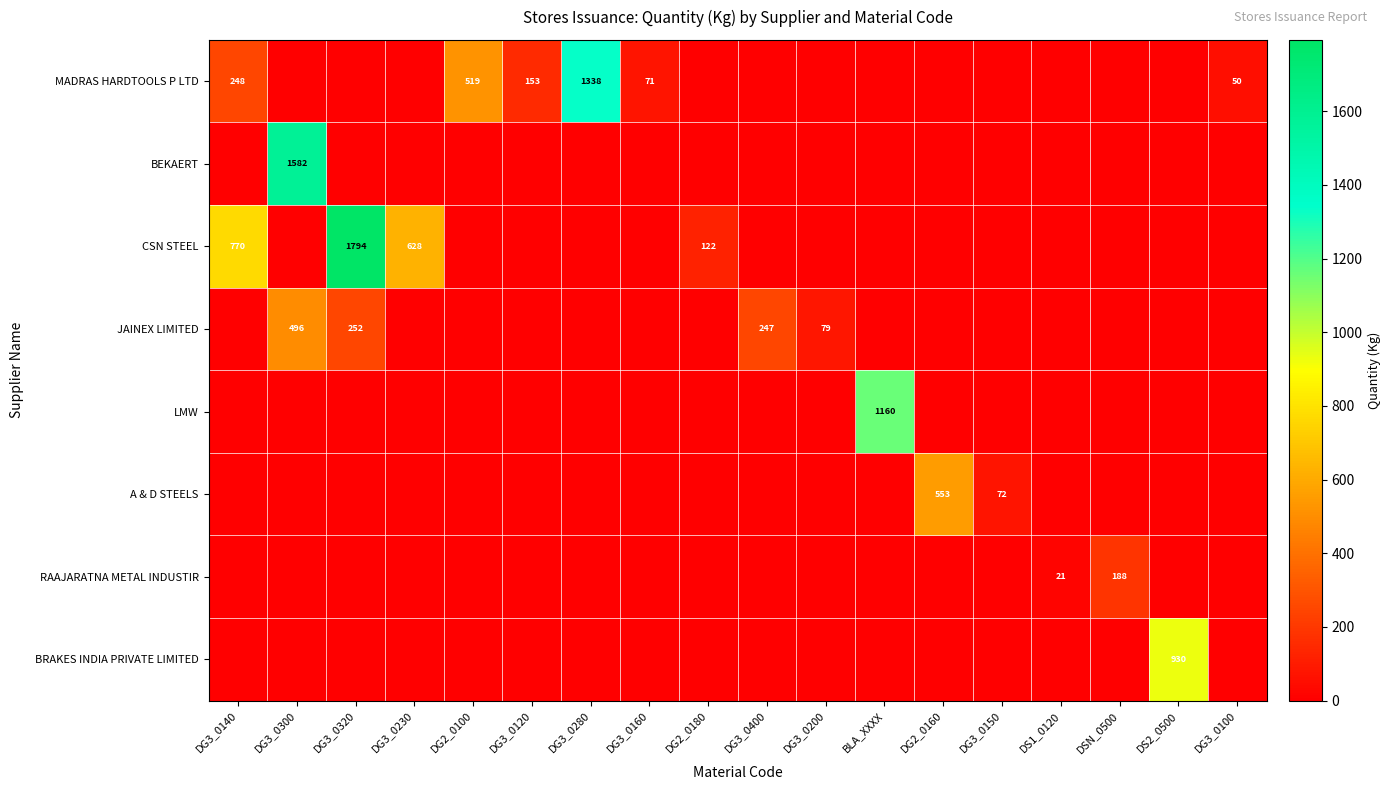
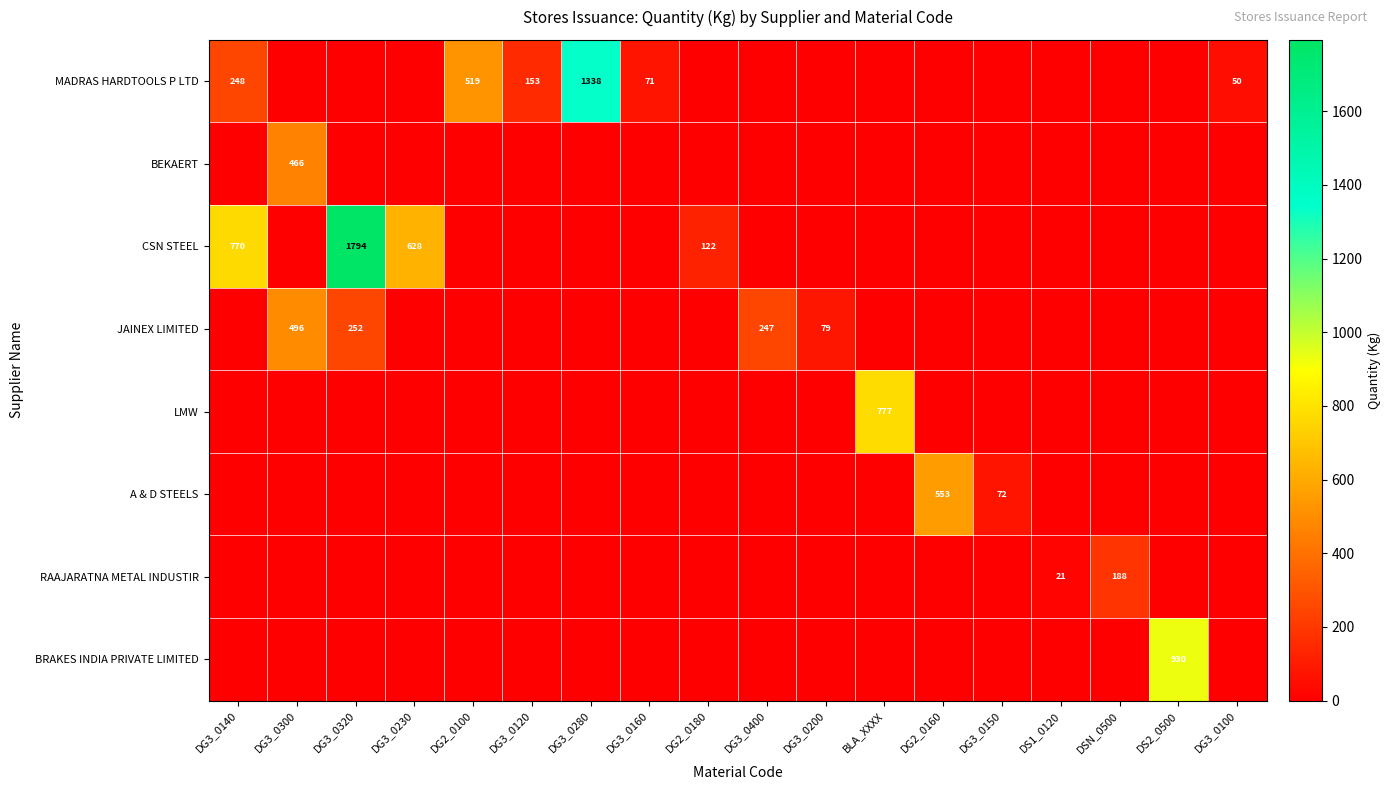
  {
    "MADRAS HARDTOOLS P LTD": {
      "DG3_0140": 248,
      "DG2_0100": 519,
      "DG3_0120": 153,
      "DG3_0280": 1338,
      "DG3_0160": 71,
      "DG3_0100": 50
    },
    "BEKAERT": {
-     "DG3_0300": 1582
+     "DG3_0300": 466
    },
    "CSN STEEL": {
      "DG3_0140": 770,
      "DG3_0320": 1794,
      "DG3_0230": 628,
      "DG2_0180": 122
    },
    "JAINEX LIMITED": {
      "DG3_0300": 496,
      "DG3_0320": 252,
      "DG3_0400": 247,
      "DG3_0200": 79
    },
    "LMW": {
-     "BLA_XXXX": 1160
+     "BLA_XXXX": 777
    },
    "A & D STEELS": {
      "DG2_0160": 553,
      "DG3_0150": 72
    },
    "RAAJARATNA METAL INDUSTIR": {
      "DS1_0120": 21,
      "DSN_0500": 188
    },
    "BRAKES INDIA PRIVATE LIMITED": {
      "DS2_0500": 930
    }
  }
